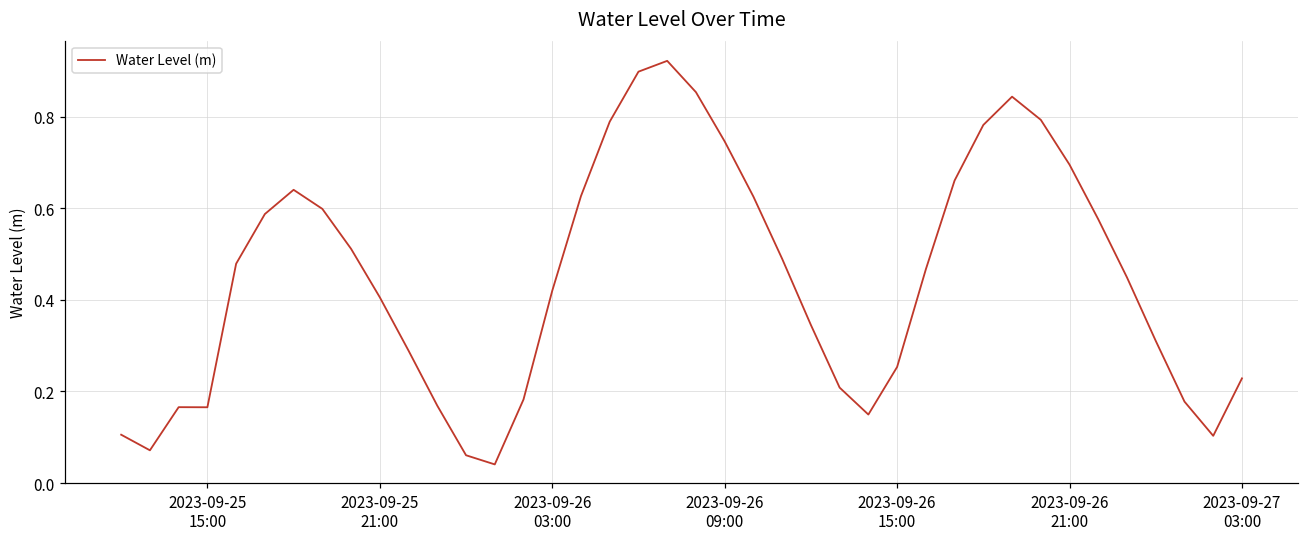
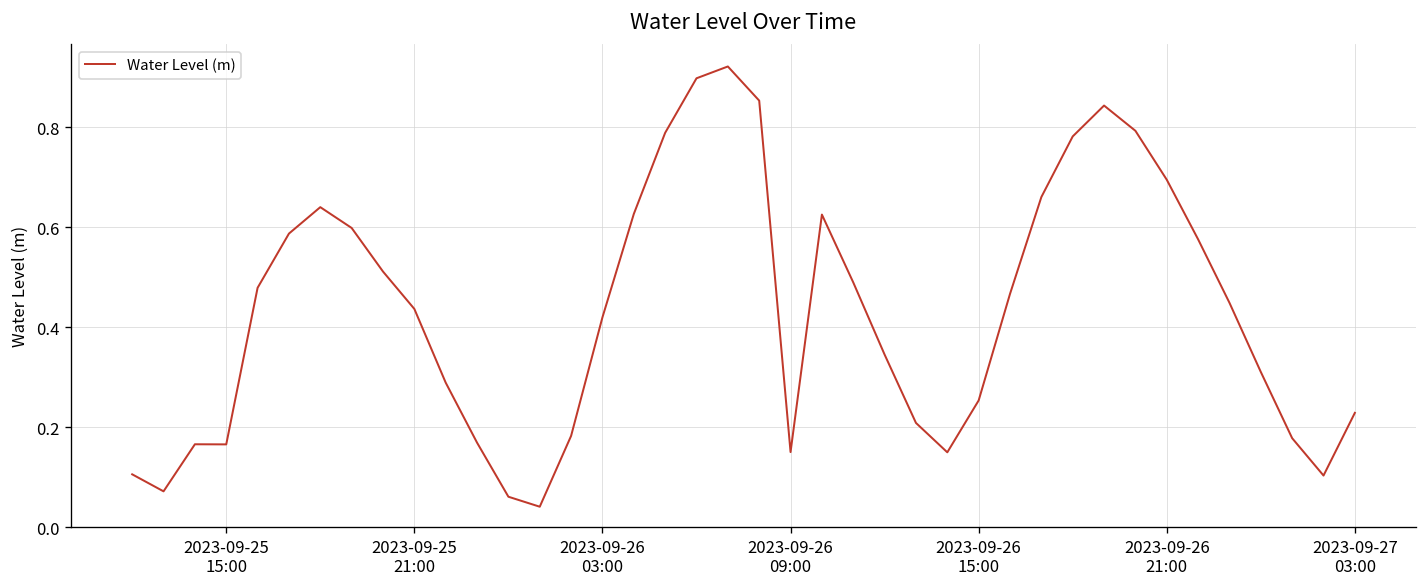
  {
    "2023-09-25 15:00": 0.17,
-   "2023-09-25 21:00": 0.41,
+   "2023-09-25 21:00": 0.44,
    "2023-09-26 03:00": 0.42,
-   "2023-09-26 09:00": 0.75,
+   "2023-09-26 09:00": 0.15,
    "2023-09-26 15:00": 0.25,
    "2023-09-26 21:00": 0.70,
    "2023-09-27 03:00": 0.23
  }
